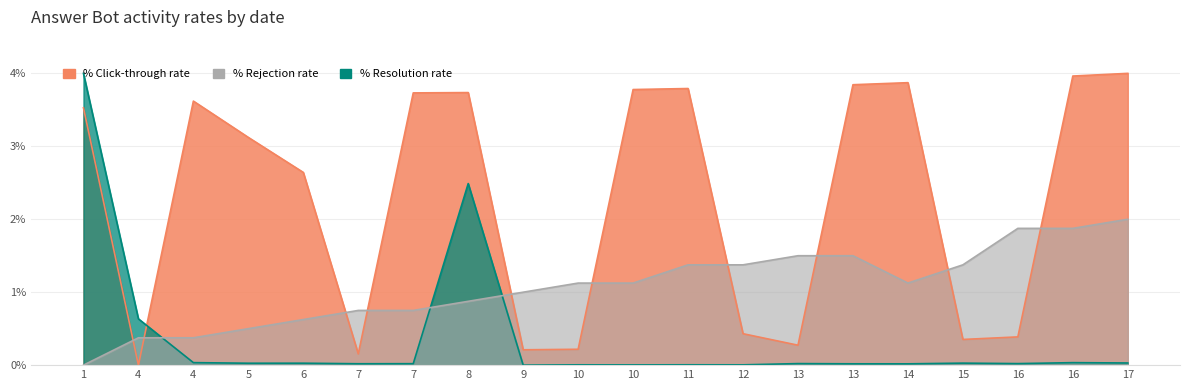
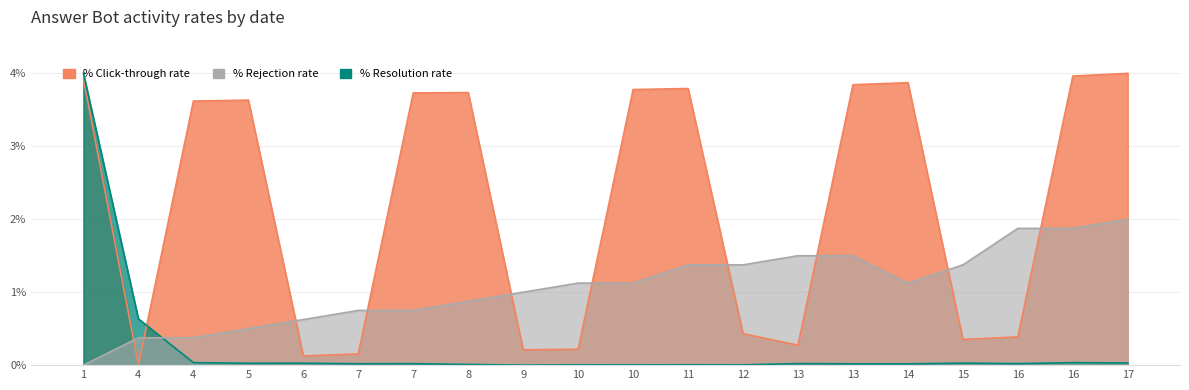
  {
    "% Click-through rate": {
-     "1": "3.5%",
-     "5": "3.1%",
-     "6": "2.6%",
+     "1": "3.9%",
+     "5": "3.6%",
+     "6": "0.1%",
      "8": "3.7%",
      "9": "0.2%",
      "11": "3.8%",
      "12": "0.4%",
      "14": "3.9%",
      "15": "0.4%",
      "17": "4.0%"
    },
    "% Resolution rate": {
      "1": "4.0%",
      "5": "0.0%",
      "6": "0.0%",
-     "8": "2.5%",
+     "8": "0.0%",
      "9": "0.0%",
      "11": "0.0%",
      "12": "0.0%",
      "14": "0.0%",
      "15": "0.0%",
      "17": "0.0%"
    },
    "% Rejection rate": {
      "1": "0.0%",
      "5": "0.5%",
      "6": "0.6%",
      "8": "0.9%",
      "9": "1.0%",
      "11": "1.4%",
      "12": "1.4%",
      "14": "1.1%",
      "15": "1.4%",
      "17": "2.0%"
    }
  }
